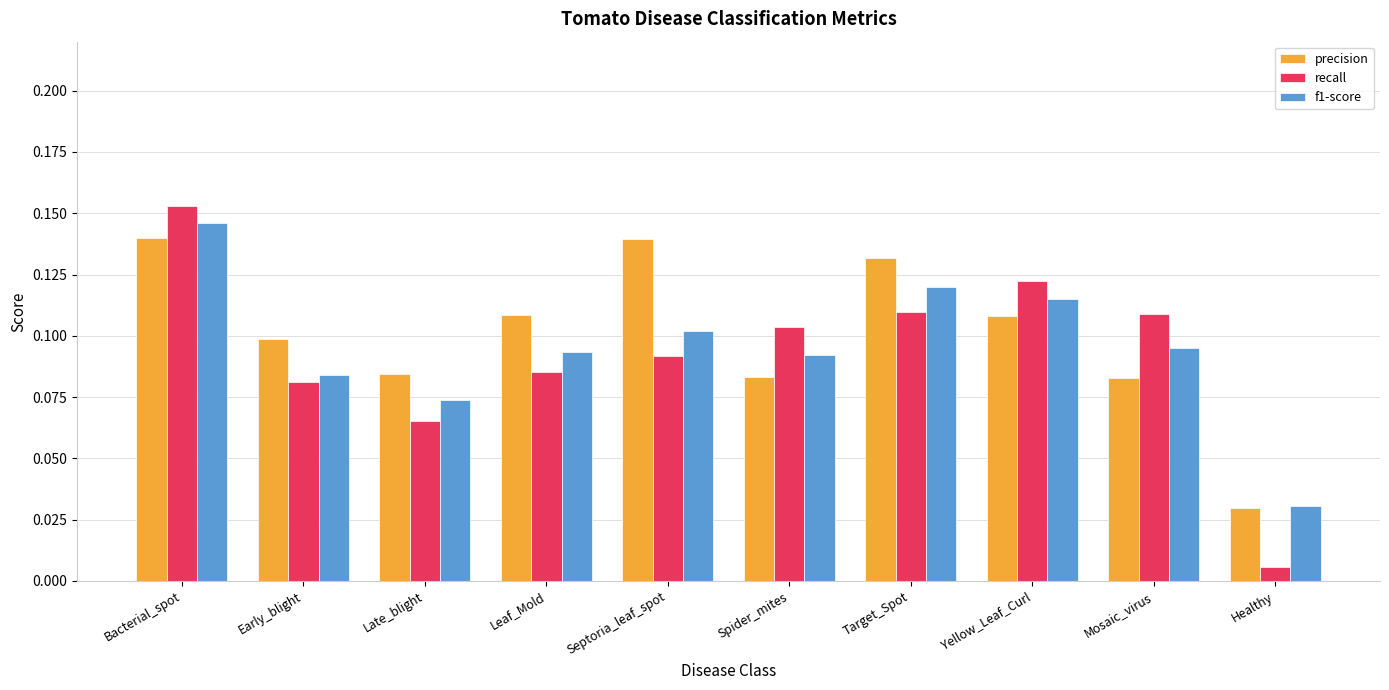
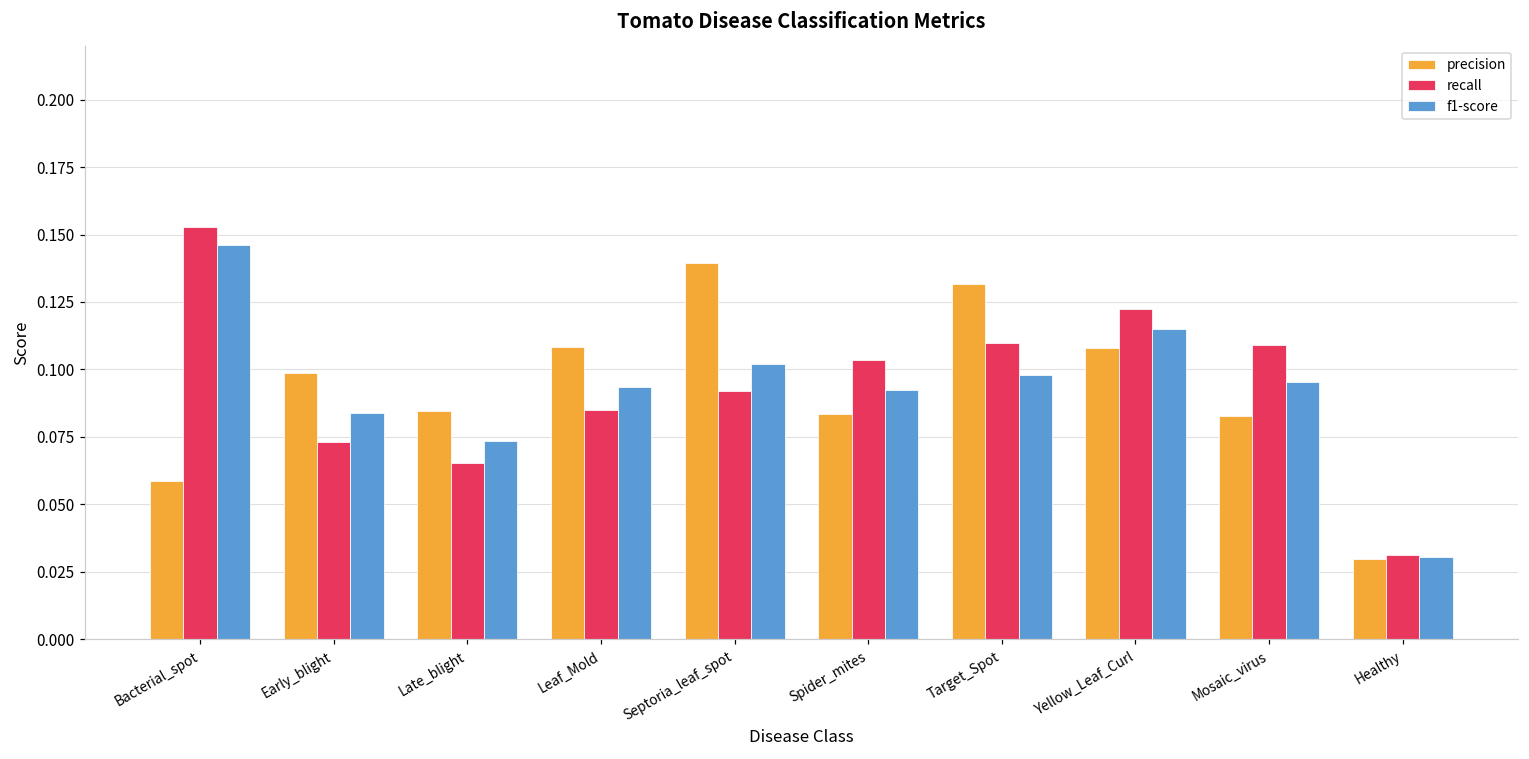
  {
    "precision": {
-     "Bacterial_spot": 0.140,
+     "Bacterial_spot": 0.059,
      "Early_blight": 0.099,
      "Late_blight": 0.085,
      "Leaf_Mold": 0.108,
      "Septoria_leaf_spot": 0.139,
      "Spider_mites": 0.083,
      "Target_Spot": 0.132,
      "Yellow_Leaf_Curl": 0.108,
      "Mosaic_virus": 0.083,
      "Healthy": 0.030
    },
    "recall": {
      "Bacterial_spot": 0.153,
-     "Early_blight": 0.081,
+     "Early_blight": 0.073,
      "Late_blight": 0.065,
      "Leaf_Mold": 0.085,
      "Septoria_leaf_spot": 0.092,
      "Spider_mites": 0.103,
      "Target_Spot": 0.110,
      "Yellow_Leaf_Curl": 0.122,
      "Mosaic_virus": 0.109,
-     "Healthy": 0.006
+     "Healthy": 0.031
    },
    "f1-score": {
      "Bacterial_spot": 0.146,
      "Early_blight": 0.084,
      "Late_blight": 0.074,
      "Leaf_Mold": 0.093,
      "Septoria_leaf_spot": 0.102,
      "Spider_mites": 0.092,
-     "Target_Spot": 0.120,
+     "Target_Spot": 0.098,
      "Yellow_Leaf_Curl": 0.115,
      "Mosaic_virus": 0.095,
      "Healthy": 0.030
    }
  }
